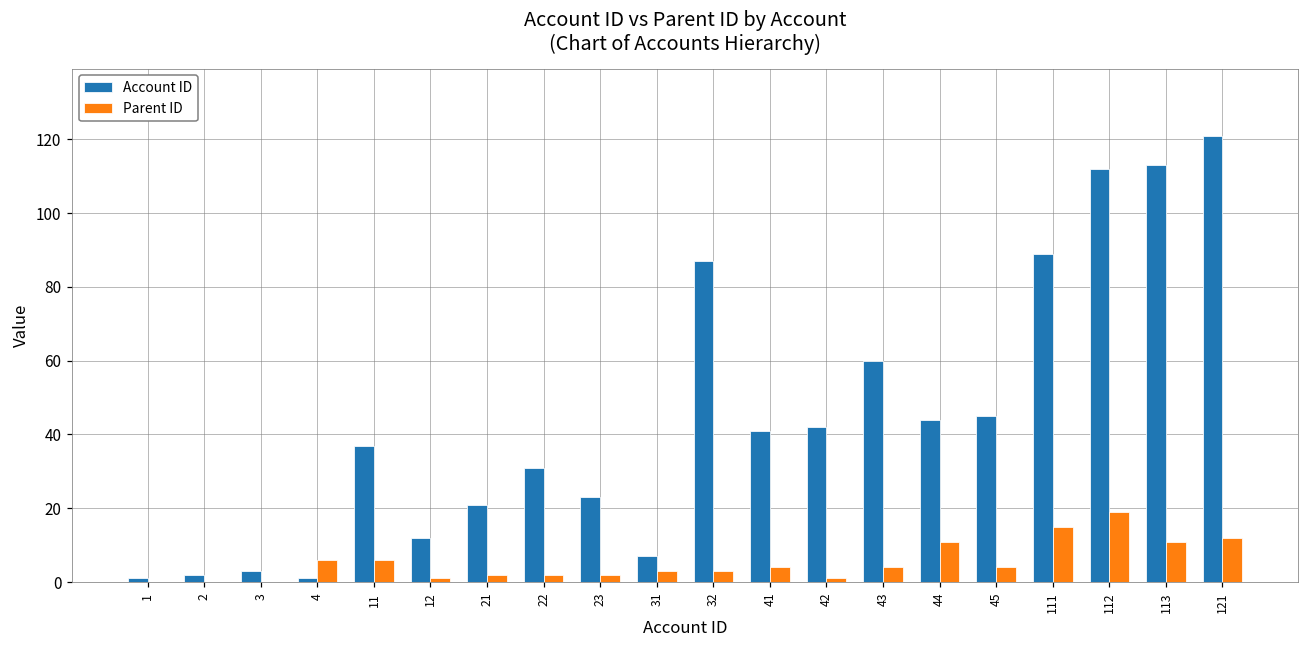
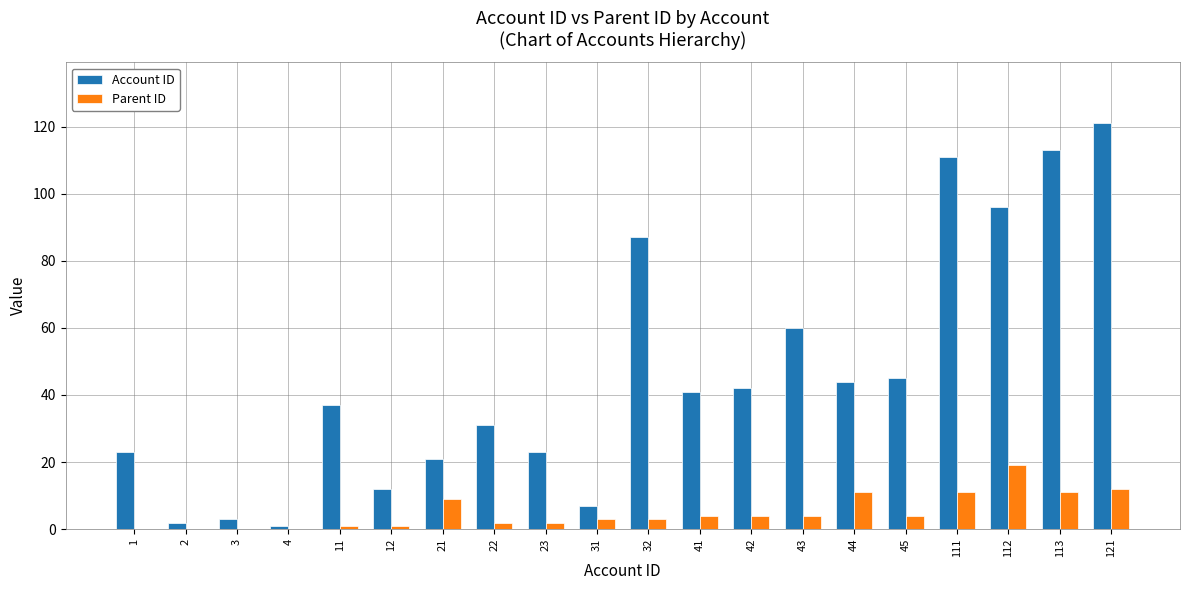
  {
    "Account ID": {
-     "1": 1,
+     "1": 23,
      "2": 2,
      "3": 3,
      "4": 1,
      "11": 37,
      "12": 12,
      "21": 21,
      "22": 31,
      "23": 23,
      "31": 7,
      "32": 87,
      "41": 41,
      "42": 42,
      "43": 60,
      "44": 44,
      "45": 45,
-     "111": 89,
-     "112": 112,
+     "111": 111,
+     "112": 96,
      "113": 113,
      "121": 121
    },
    "Parent ID": {
      "1": 0,
      "2": 0,
      "3": 0,
-     "4": 6,
-     "11": 6,
+     "4": 0,
+     "11": 1,
      "12": 1,
-     "21": 2,
+     "21": 9,
      "22": 2,
      "23": 2,
      "31": 3,
      "32": 3,
      "41": 4,
-     "42": 1,
+     "42": 4,
      "43": 4,
      "44": 11,
      "45": 4,
-     "111": 15,
+     "111": 11,
      "112": 19,
      "113": 11,
      "121": 12
    }
  }
